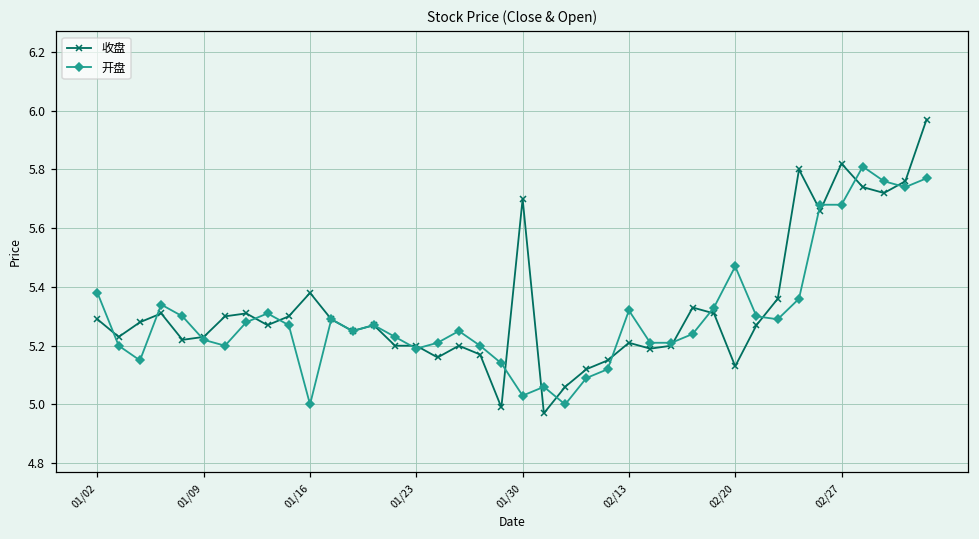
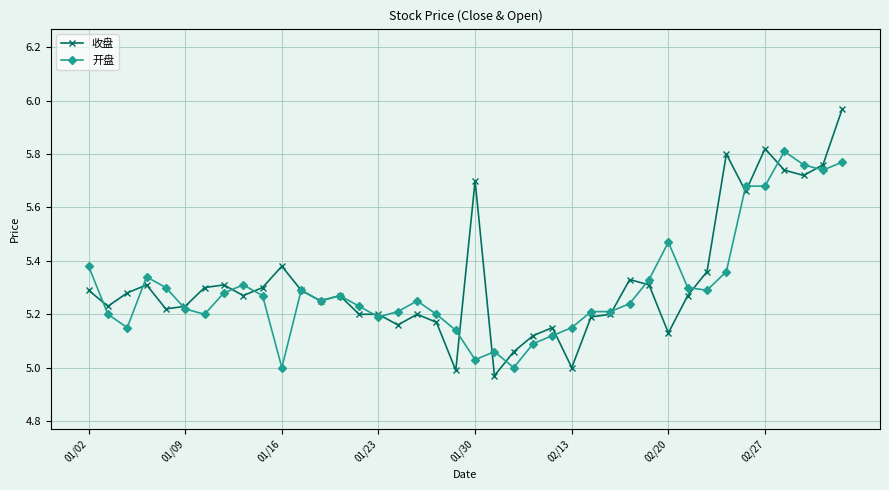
  {
    "收盘": {
      "01/02": 5.29,
      "01/09": 5.23,
      "01/16": 5.38,
      "01/23": 5.20,
      "01/30": 5.70,
-     "02/13": 5.21,
+     "02/13": 5.00,
      "02/20": 5.13,
      "02/27": 5.82
    },
    "开盘": {
      "01/02": 5.38,
      "01/09": 5.22,
      "01/16": 5.00,
      "01/23": 5.19,
      "01/30": 5.03,
-     "02/13": 5.32,
+     "02/13": 5.15,
      "02/20": 5.47,
      "02/27": 5.68
    }
  }
